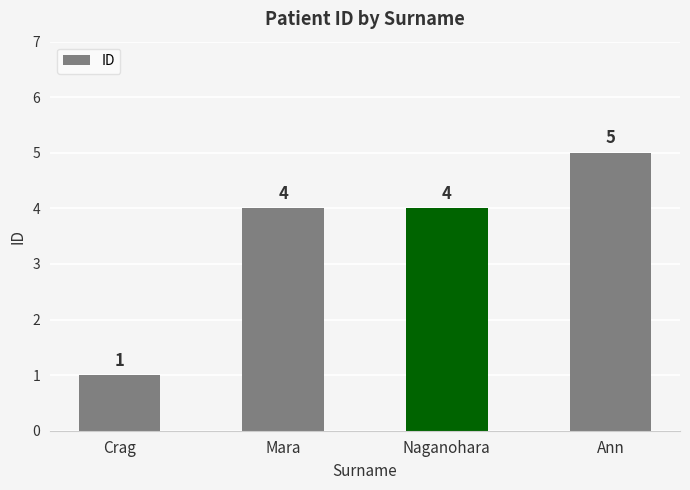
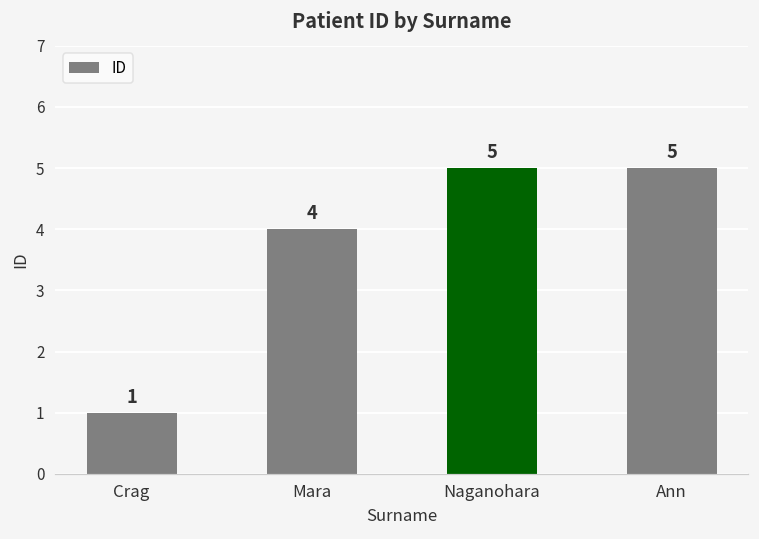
  {
    "Crag": 1,
    "Mara": 4,
-   "Naganohara": 4,
+   "Naganohara": 5,
    "Ann": 5
  }
